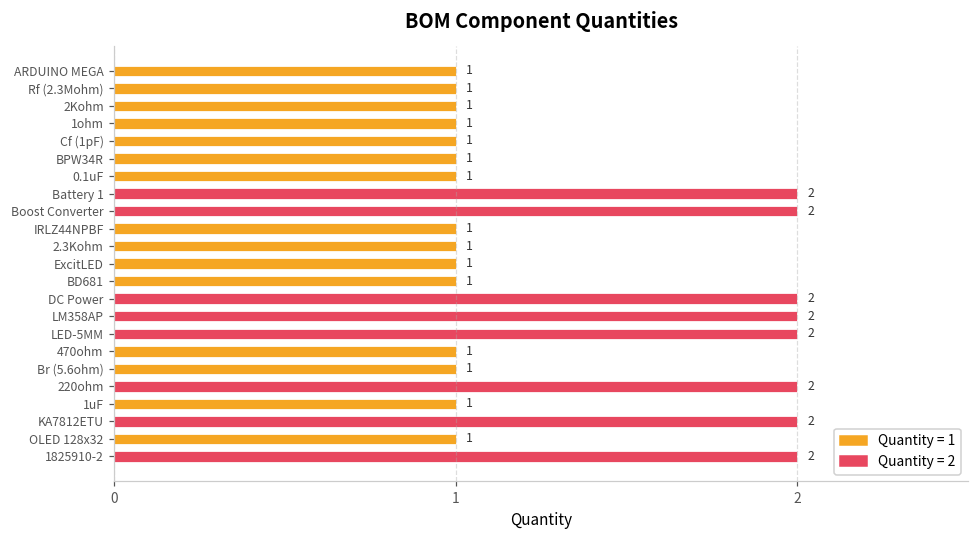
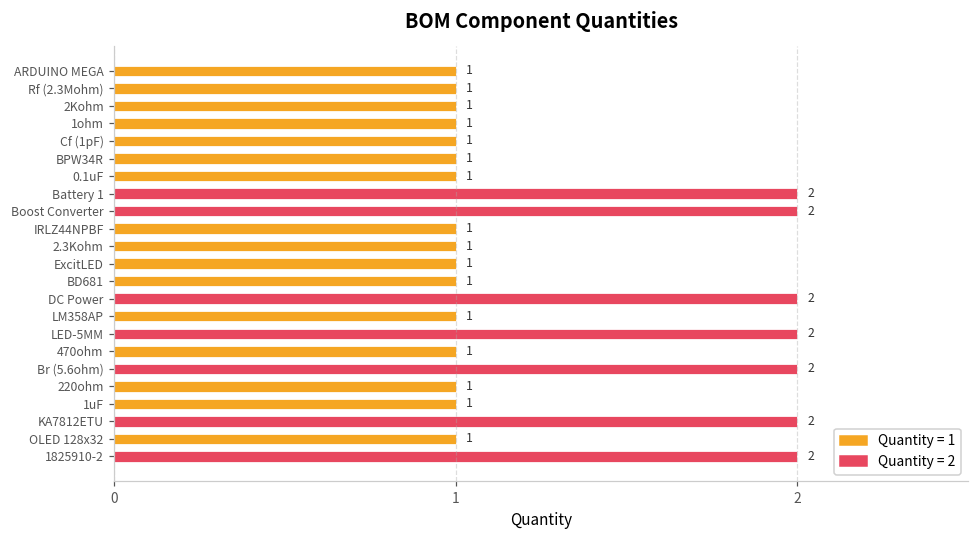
  {
    "ARDUINO MEGA": 1,
    "Rf (2.3Mohm)": 1,
    "2Kohm": 1,
    "1ohm": 1,
    "Cf (1pF)": 1,
    "BPW34R": 1,
    "0.1uF": 1,
    "Battery 1": 2,
    "Boost Converter": 2,
    "IRLZ44NPBF": 1,
    "2.3Kohm": 1,
    "ExcitLED": 1,
    "BD681": 1,
    "DC Power": 2,
-   "LM358AP": 2,
+   "LM358AP": 1,
    "LED-5MM": 2,
    "470ohm": 1,
-   "Br (5.6ohm)": 1,
-   "220ohm": 2,
+   "Br (5.6ohm)": 2,
+   "220ohm": 1,
    "1uF": 1,
    "KA7812ETU": 2,
    "OLED 128x32": 1,
    "1825910-2": 2
  }
